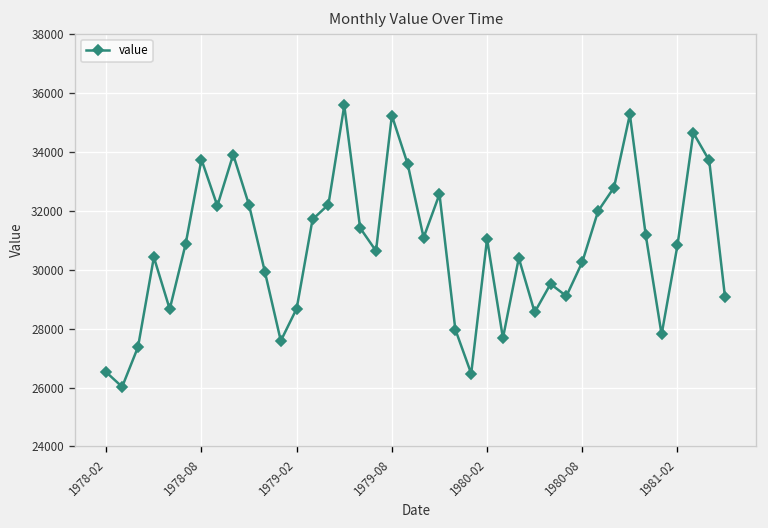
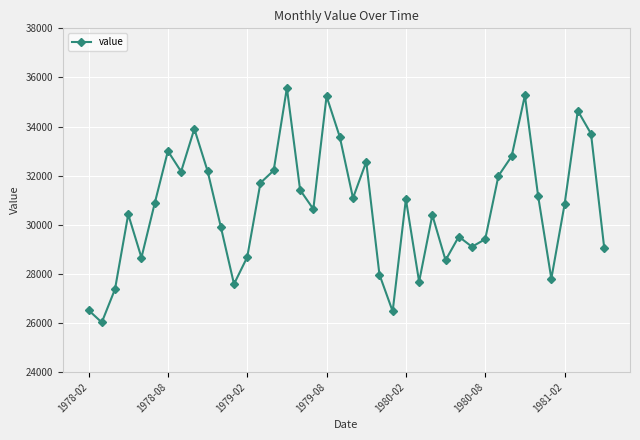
  {
    "1978-02": 26500,
-   "1978-08": 33700,
+   "1978-08": 33000,
    "1979-02": 28700,
    "1979-08": 35200,
    "1980-02": 31000,
-   "1980-08": 30300,
+   "1980-08": 29400,
    "1981-02": 30800
  }
